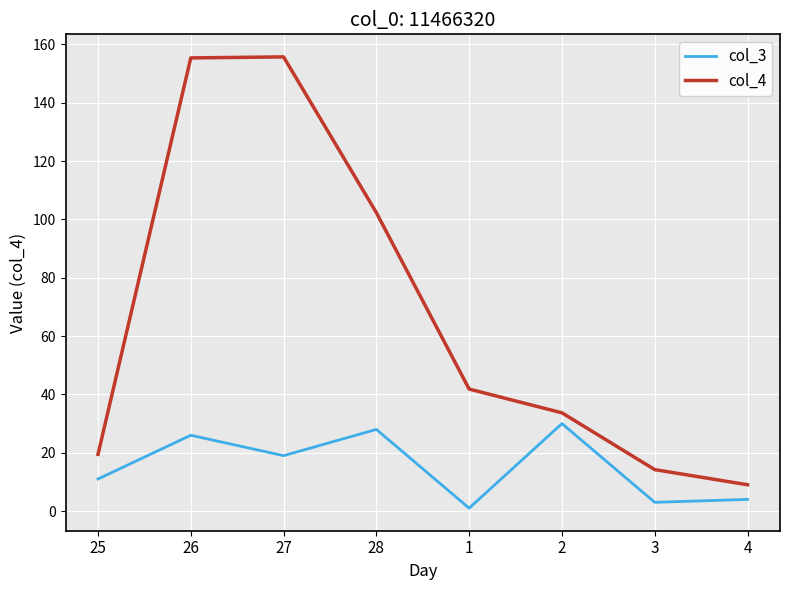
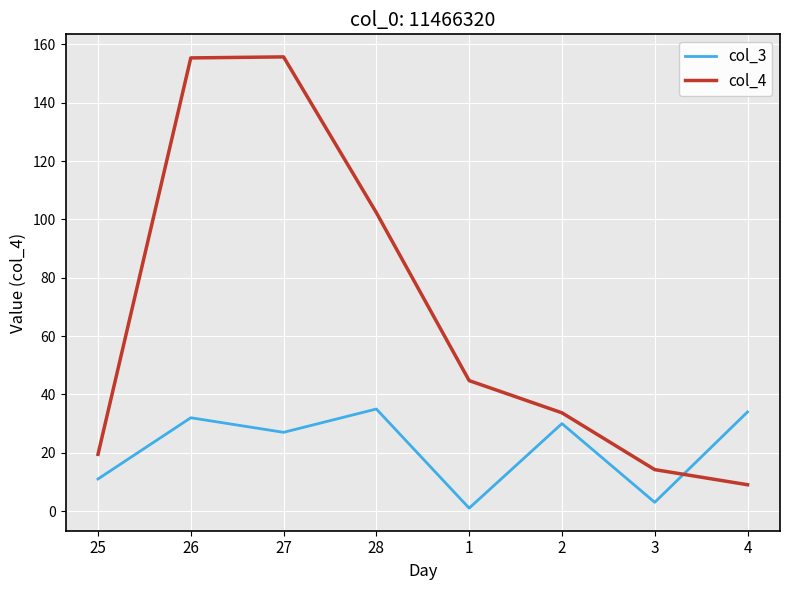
  {
    "col_3": {
      "25": 11,
-     "26": 26,
-     "27": 19,
-     "28": 28,
+     "26": 32,
+     "27": 27,
+     "28": 35,
      "1": 1,
      "2": 30,
      "3": 3,
-     "4": 4
+     "4": 34
    },
    "col_4": {
      "25": 19,
      "26": 155,
      "27": 156,
      "28": 102,
-     "1": 42,
+     "1": 45,
      "2": 34,
      "3": 14,
      "4": 9
    }
  }
